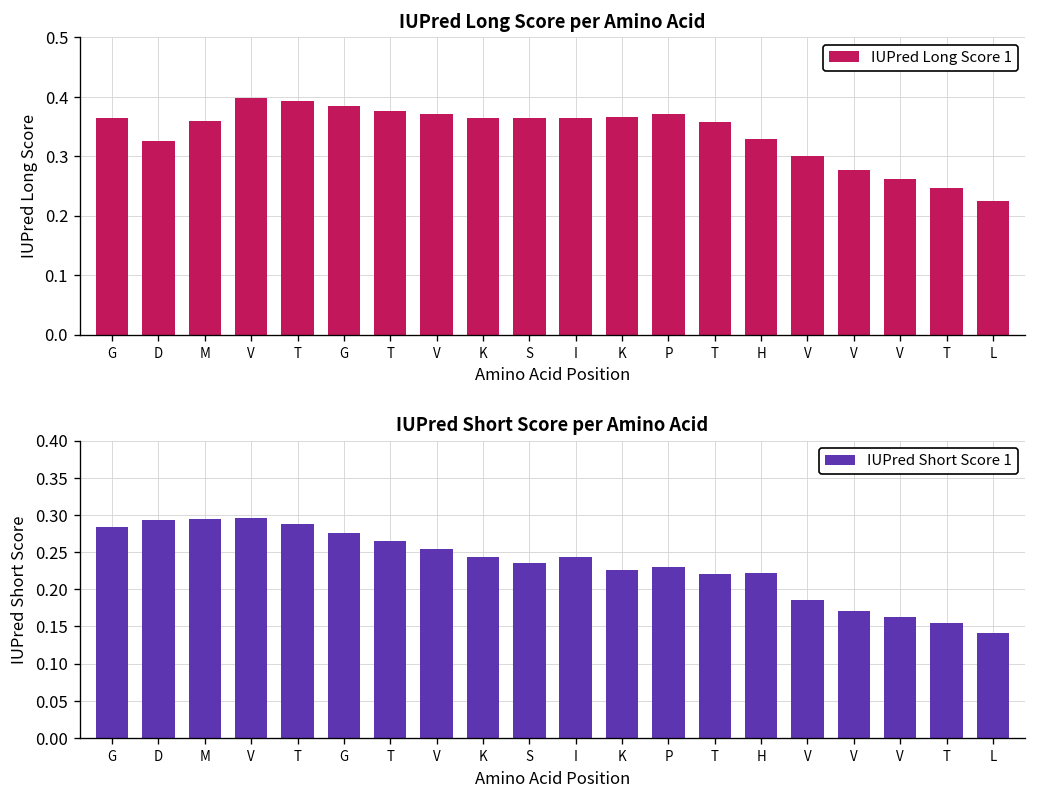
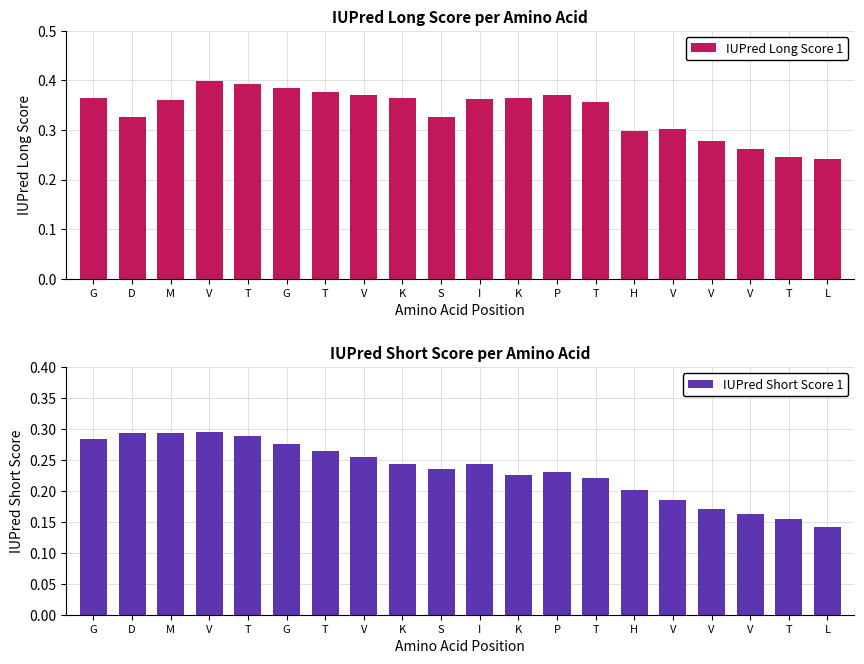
  {
    "IUPred Long Score per Amino Acid": {
      "D": 0.33,
      "M": 0.36,
-     "S": 0.36,
+     "S": 0.33,
      "I": 0.36,
      "P": 0.37,
-     "H": 0.33,
-     "L": 0.22
+     "H": 0.30,
+     "L": 0.24
    },
    "IUPred Short Score per Amino Acid": {
      "D": 0.29,
      "M": 0.29,
      "S": 0.24,
      "I": 0.24,
      "P": 0.23,
-     "H": 0.22,
+     "H": 0.20,
      "L": 0.14
    }
  }
